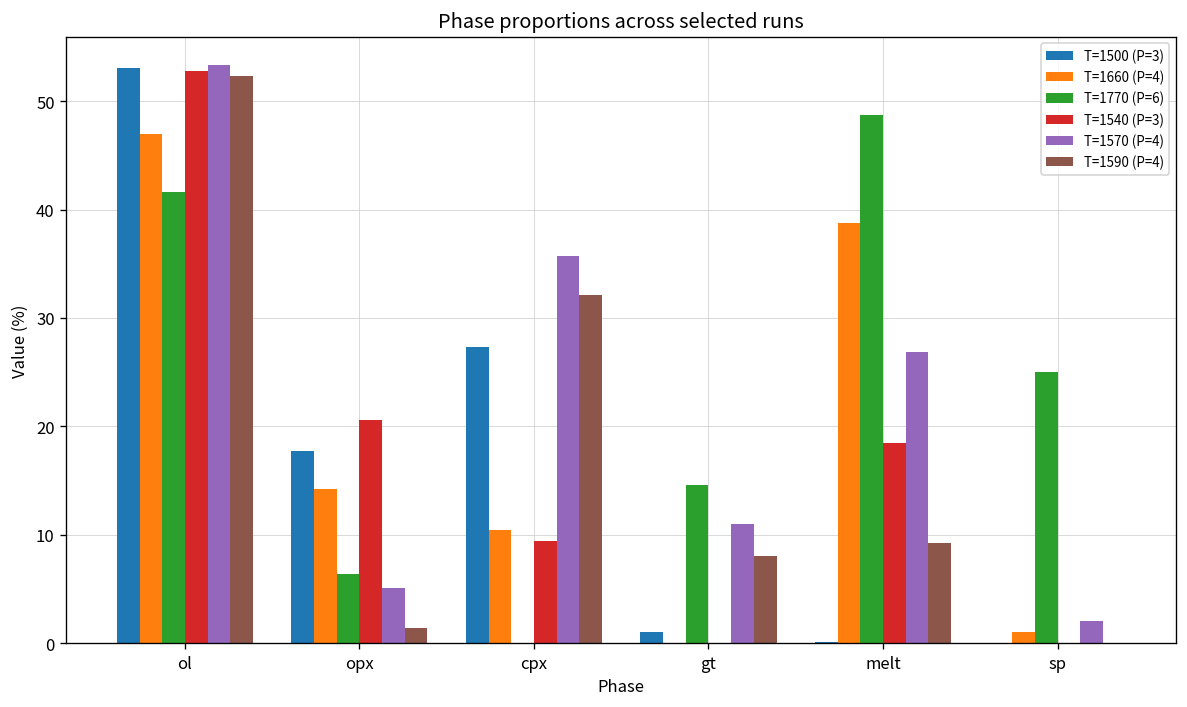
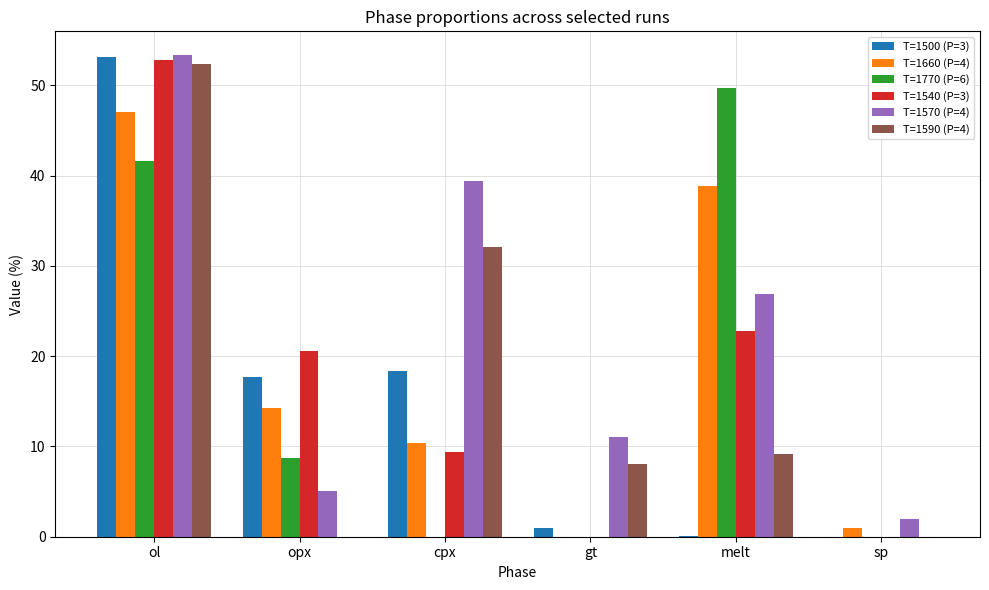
  {
    "T=1500 (P=3)": {
      "ol": 53,
      "opx": 18,
-     "cpx": 27,
+     "cpx": 18,
      "gt": 1,
      "sp": 0
    },
    "T=1660 (P=4)": {
      "ol": 47,
      "opx": 14,
      "cpx": 10,
      "gt": 0,
      "melt": 39,
      "sp": 1
    },
    "T=1770 (P=6)": {
      "ol": 42,
-     "opx": 6,
+     "opx": 9,
      "cpx": 0,
-     "gt": 15,
-     "melt": 49,
-     "sp": 25
+     "gt": 0,
+     "melt": 50,
+     "sp": 0
    },
    "T=1540 (P=3)": {
      "ol": 53,
      "opx": 21,
      "cpx": 9,
      "gt": 0,
-     "melt": 19,
+     "melt": 23,
      "sp": 0
    },
    "T=1570 (P=4)": {
      "ol": 53,
      "opx": 5,
-     "cpx": 36,
+     "cpx": 39,
      "gt": 11,
      "melt": 27,
      "sp": 2
    },
    "T=1590 (P=4)": {
      "ol": 52,
-     "opx": 1,
+     "opx": 0,
      "cpx": 32,
      "gt": 8,
      "melt": 9,
      "sp": 0
    }
  }
